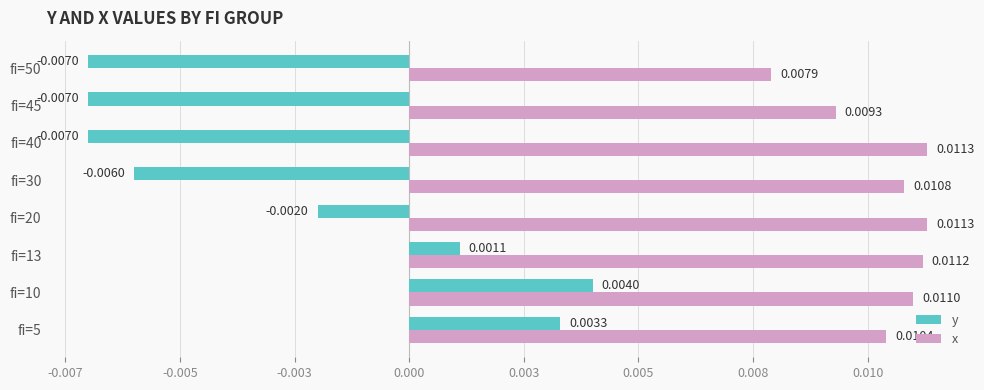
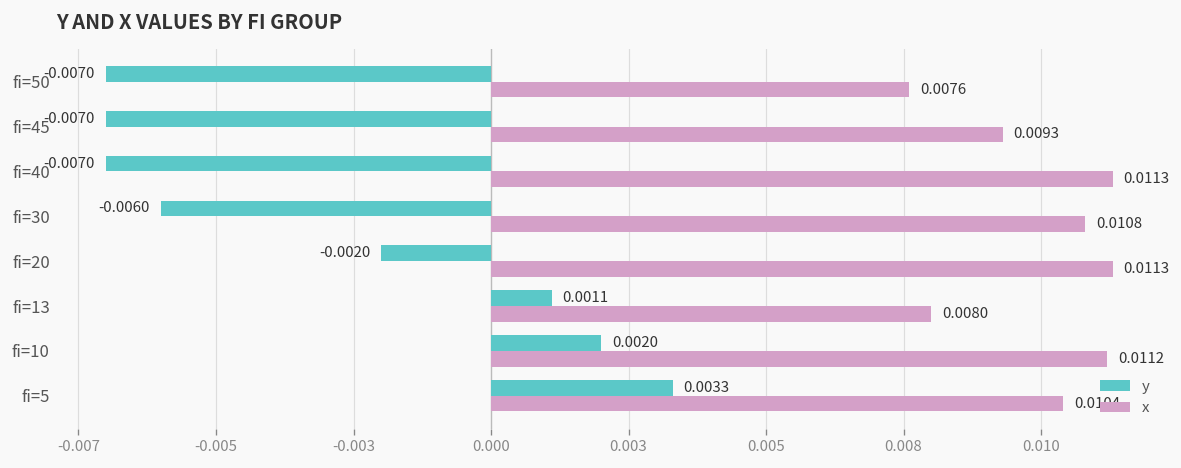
  {
    "y": {
      "fi=50": -0.0070,
      "fi=45": -0.0070,
      "fi=40": -0.0070,
      "fi=30": -0.0060,
      "fi=20": -0.0020,
      "fi=13": 0.0011,
-     "fi=10": 0.0040,
+     "fi=10": 0.0020,
      "fi=5": 0.0033
    },
    "x": {
-     "fi=50": 0.0079,
+     "fi=50": 0.0076,
      "fi=45": 0.0093,
      "fi=40": 0.0113,
      "fi=30": 0.0108,
      "fi=20": 0.0113,
-     "fi=13": 0.0112,
-     "fi=10": 0.0110,
+     "fi=13": 0.0080,
+     "fi=10": 0.0112,
      "fi=5": 0.0104
    }
  }
